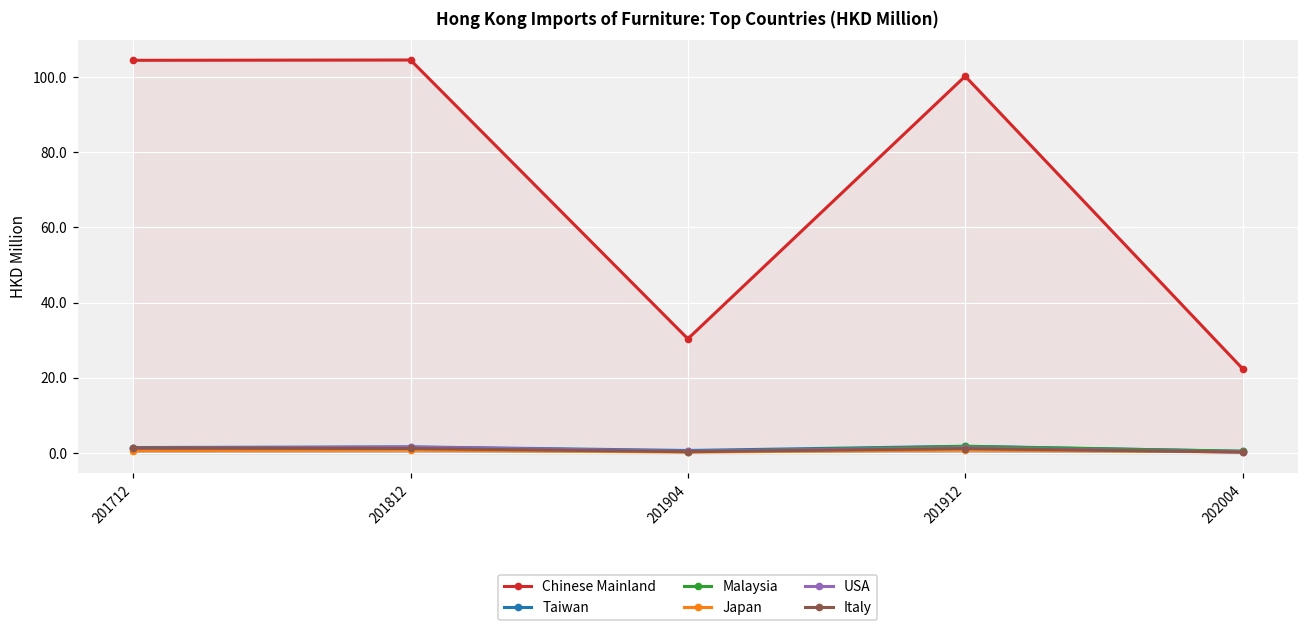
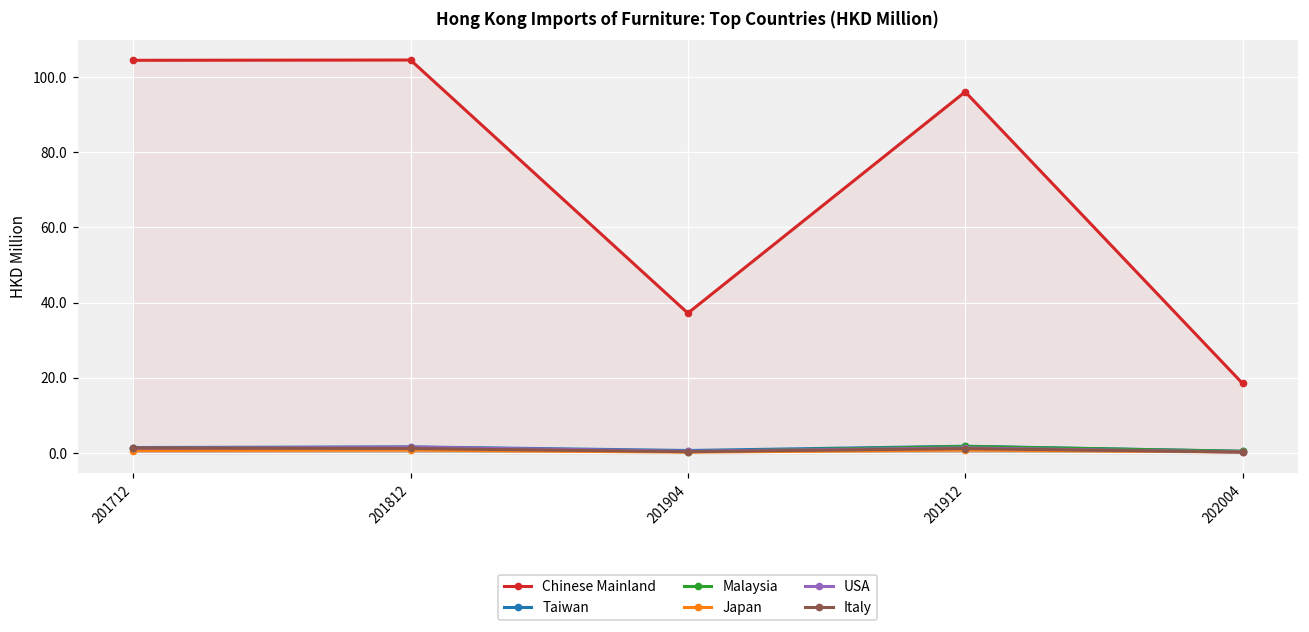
  {
    "Chinese Mainland": {
      "201712": 104,
      "201812": 104,
-     "201904": 30,
-     "201912": 100,
-     "202004": 22
+     "201904": 37,
+     "201912": 96,
+     "202004": 18
    }
  }
